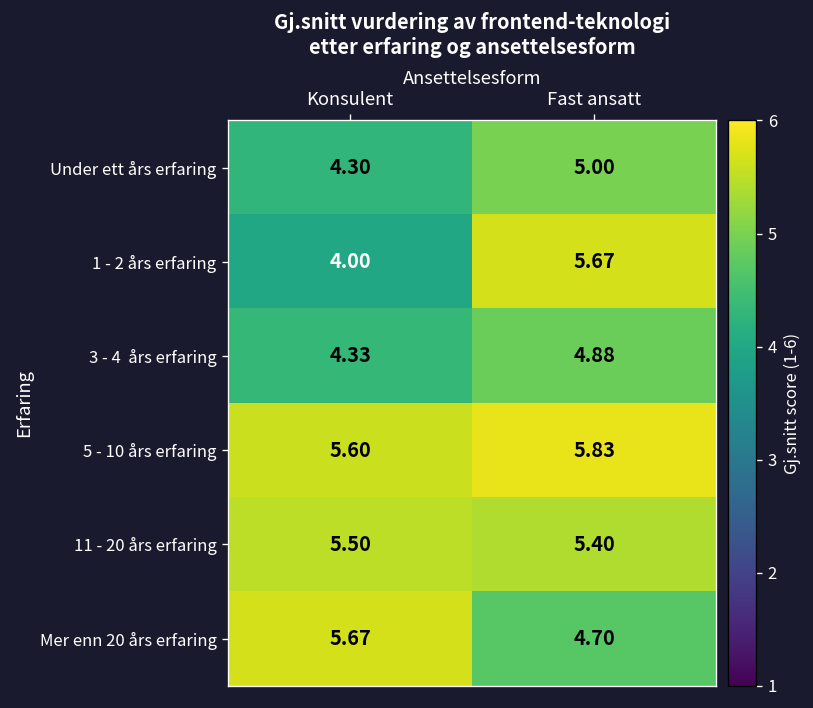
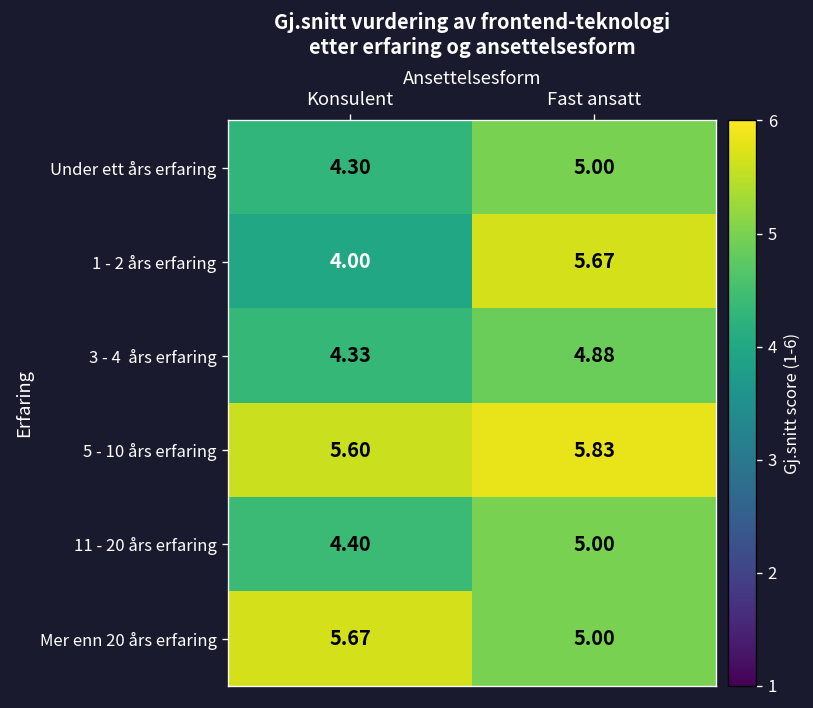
  {
    "Under ett års erfaring": {
      "Konsulent": 4.30,
      "Fast ansatt": 5.00
    },
    "1 - 2 års erfaring": {
      "Konsulent": 4.00,
      "Fast ansatt": 5.67
    },
    "3 - 4 års erfaring": {
      "Konsulent": 4.33,
      "Fast ansatt": 4.88
    },
    "5 - 10 års erfaring": {
      "Konsulent": 5.60,
      "Fast ansatt": 5.83
    },
    "11 - 20 års erfaring": {
-     "Konsulent": 5.50,
-     "Fast ansatt": 5.40
+     "Konsulent": 4.40,
+     "Fast ansatt": 5.00
    },
    "Mer enn 20 års erfaring": {
      "Konsulent": 5.67,
-     "Fast ansatt": 4.70
+     "Fast ansatt": 5.00
    }
  }
